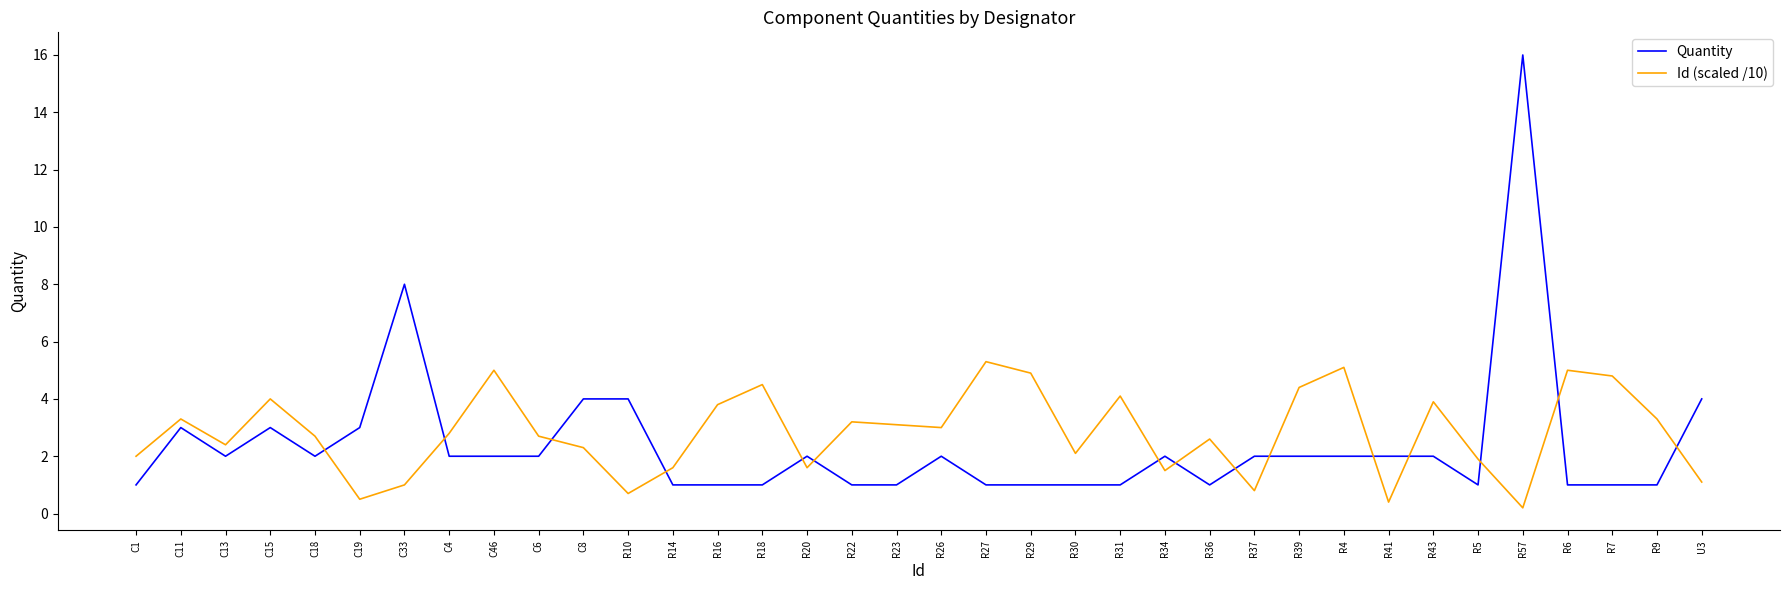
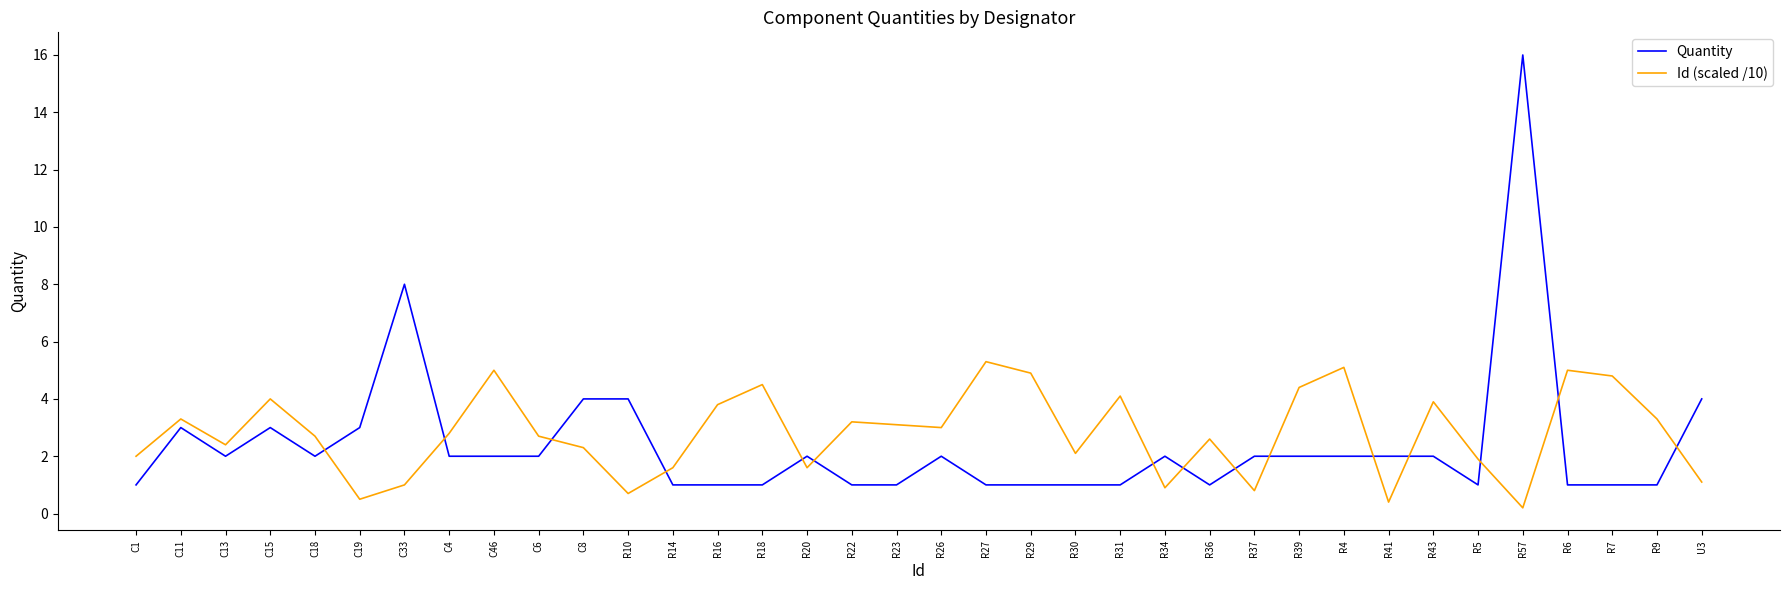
  {
    "Quantity": {
      "C1": 1.0,
      "C11": 3.0,
      "C13": 2.0,
      "C15": 3.0,
      "C18": 2.0,
      "C19": 3.0,
      "C33": 8.0,
      "C4": 2.0,
      "C46": 2.0,
      "C6": 2.0,
      "C8": 4.0,
      "R10": 4.0,
      "R14": 1.0,
      "R16": 1.0,
      "R18": 1.0,
      "R20": 2.0,
      "R22": 1.0,
      "R23": 1.0,
      "R26": 2.0,
      "R27": 1.0,
      "R29": 1.0,
      "R30": 1.0,
      "R31": 1.0,
      "R34": 2.0,
      "R36": 1.0,
      "R37": 2.0,
      "R39": 2.0,
      "R4": 2.0,
      "R41": 2.0,
      "R43": 2.0,
      "R5": 1.0,
      "R57": 16.0,
      "R6": 1.0,
      "R7": 1.0,
      "R9": 1.0,
      "U3": 4.0
    },
    "Id (scaled /10)": {
      "C1": 2.0,
      "C11": 3.3,
      "C13": 2.4,
      "C15": 4.0,
      "C18": 2.7,
      "C19": 0.5,
      "C33": 1.0,
      "C4": 2.8,
      "C46": 5.0,
      "C6": 2.7,
      "C8": 2.3,
      "R10": 0.7,
      "R14": 1.6,
      "R16": 3.8,
      "R18": 4.5,
      "R20": 1.6,
      "R22": 3.2,
      "R23": 3.1,
      "R26": 3.0,
      "R27": 5.3,
      "R29": 4.9,
      "R30": 2.1,
      "R31": 4.1,
-     "R34": 1.5,
+     "R34": 0.9,
      "R36": 2.6,
      "R37": 0.8,
      "R39": 4.4,
      "R4": 5.1,
      "R41": 0.4,
      "R43": 3.9,
      "R5": 1.9,
      "R57": 0.2,
      "R6": 5.0,
      "R7": 4.8,
      "R9": 3.3,
      "U3": 1.1
    }
  }
